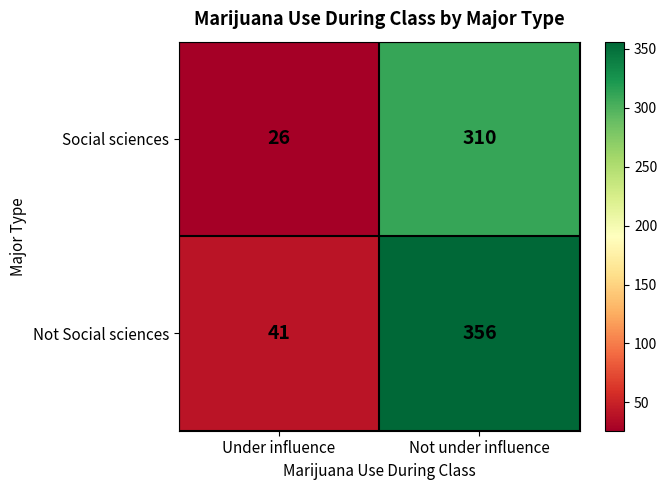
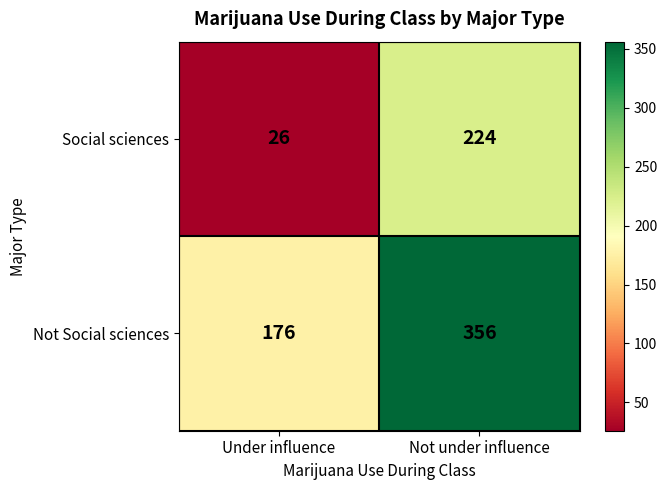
  {
    "Social sciences": {
      "Under influence": 26,
-     "Not under influence": 310
+     "Not under influence": 224
    },
    "Not Social sciences": {
-     "Under influence": 41,
+     "Under influence": 176,
      "Not under influence": 356
    }
  }
